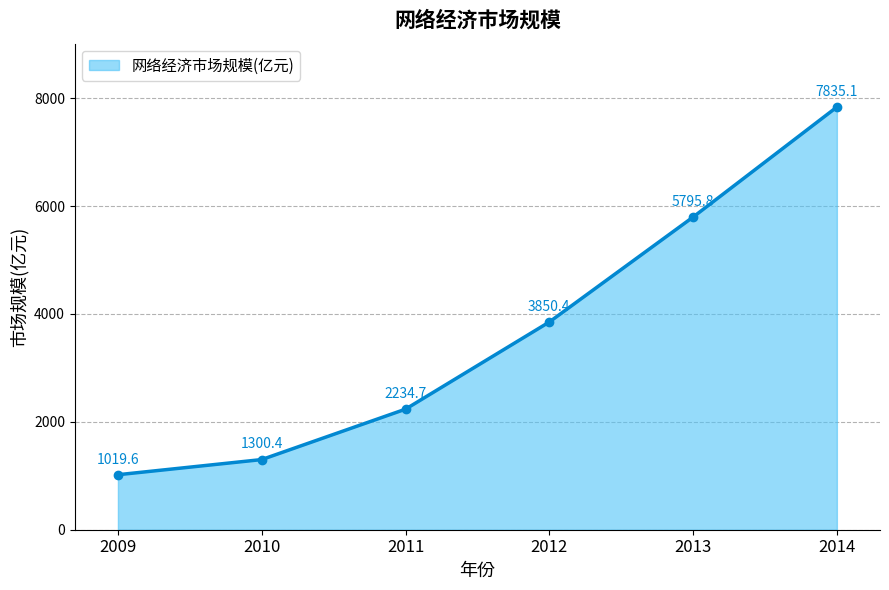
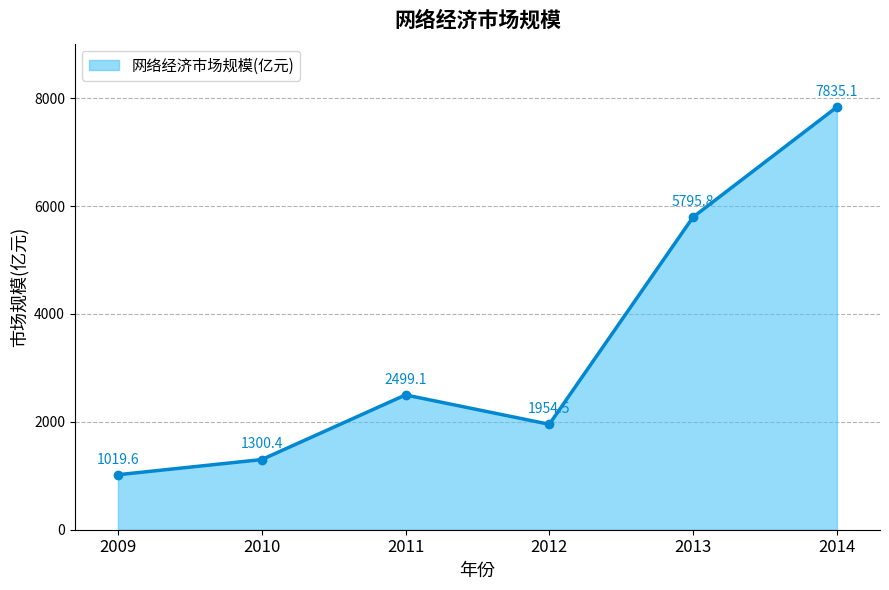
  {
    "2009": 1019.6,
    "2010": 1300.4,
-   "2011": 2234.7,
-   "2012": 3850.4,
+   "2011": 2499.1,
+   "2012": 1954.5,
    "2013": 5795.8,
    "2014": 7835.1
  }
